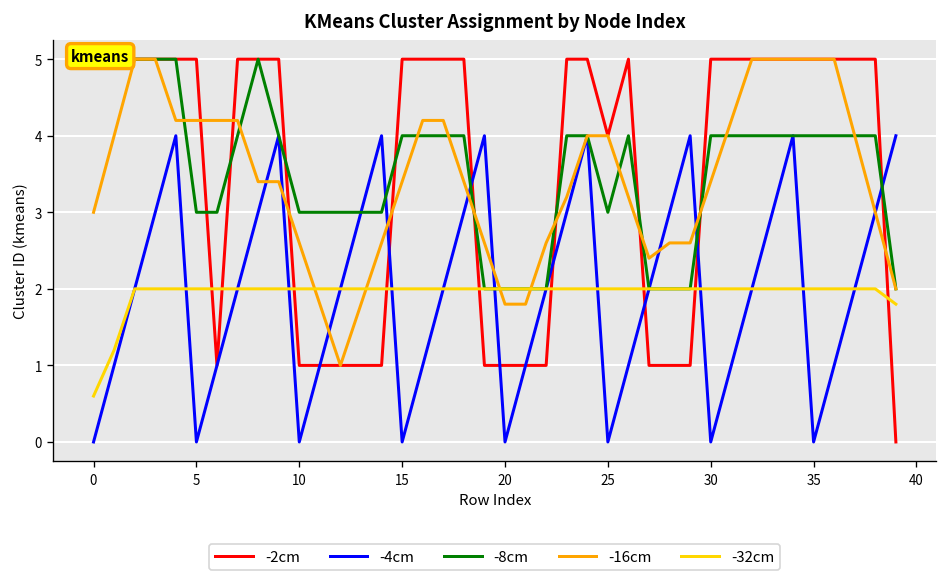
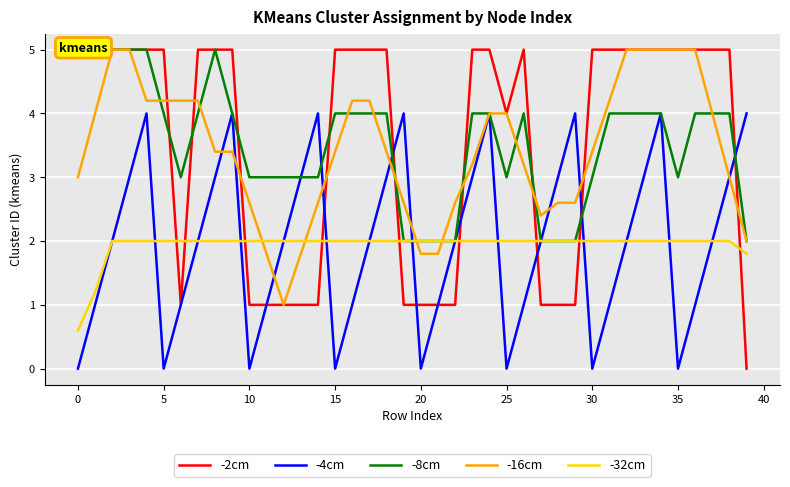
  {
    "-2cm": {
      "5": 5,
      "10": 1,
      "15": 5,
      "20": 1,
      "30": 5
    },
    "-4cm": {
      "0": 0,
      "5": 0,
      "10": 0,
      "15": 0,
      "20": 0,
      "25": 0,
      "30": 0,
      "35": 0
    },
    "-8cm": {
-     "5": 3,
+     "5": 4,
      "10": 3,
      "15": 4,
      "25": 3,
-     "30": 4,
-     "35": 4
+     "30": 3,
+     "35": 3
    }
  }
